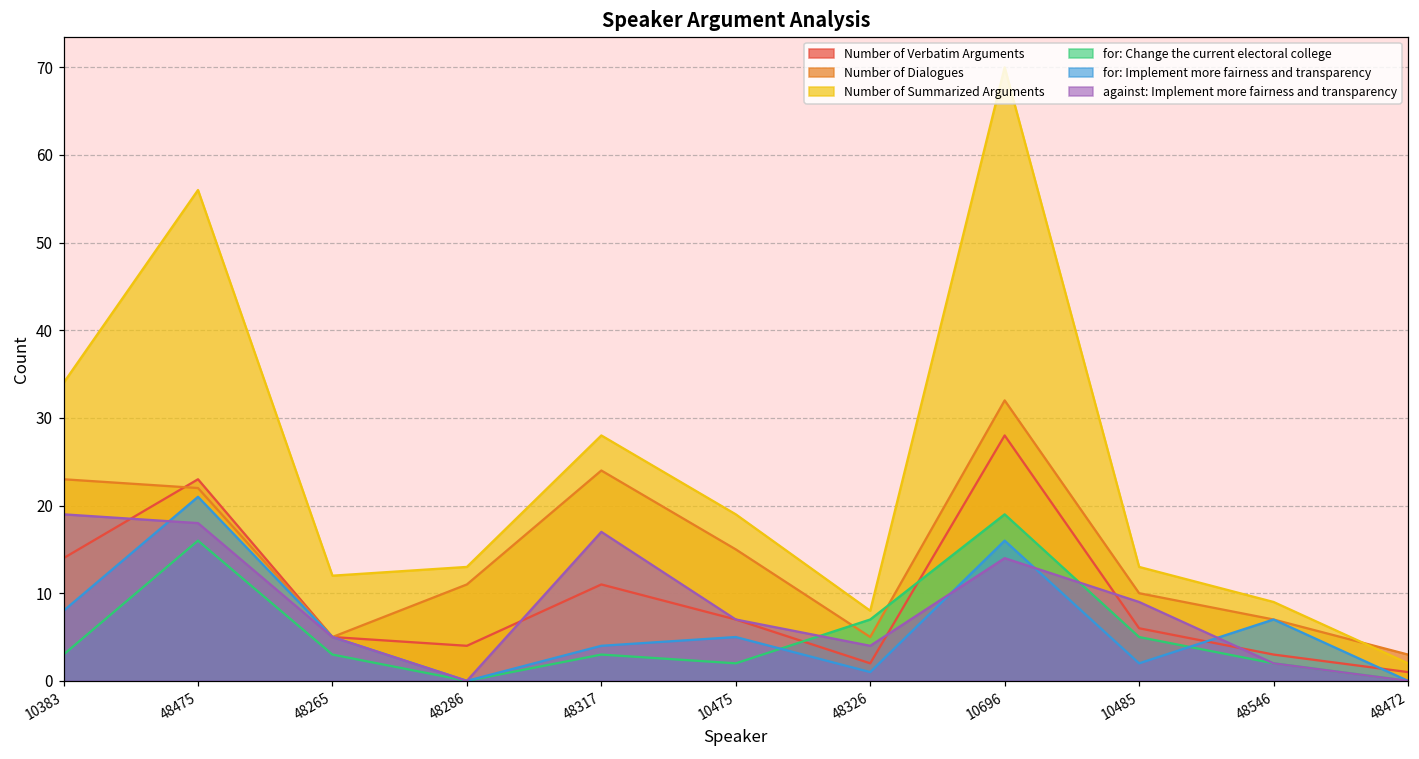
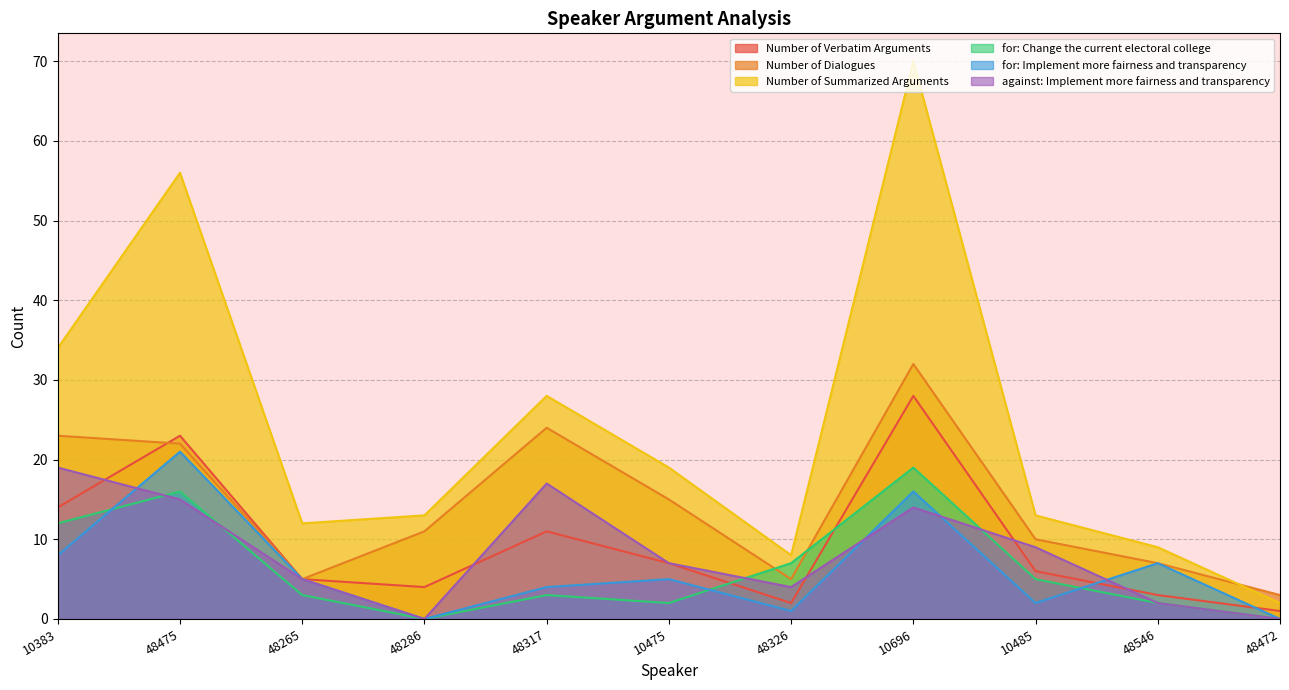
  {
    "Number of Summarized Arguments": {
      "10383": 34,
      "48475": 56,
      "48265": 12,
      "48286": 13,
      "48317": 28,
      "10475": 19,
      "48326": 8,
      "10485": 13,
      "48546": 9,
      "48472": 2
    },
    "for: Change the current electoral college": {
-     "10383": 3,
+     "10383": 12,
      "48475": 16,
      "48265": 3,
      "48317": 3,
      "10475": 2,
      "48326": 7,
      "10696": 19,
      "10485": 5
    },
    "for: Implement more fairness and transparency": {
      "10383": 8,
      "48475": 21,
      "48317": 4,
      "10475": 5,
      "48326": 1,
      "10696": 16,
      "10485": 2
    },
    "against: Implement more fairness and transparency": {
      "10383": 19,
-     "48475": 18,
+     "48475": 15,
      "48317": 17,
      "48326": 4,
      "10696": 14,
      "10485": 9
    }
  }
